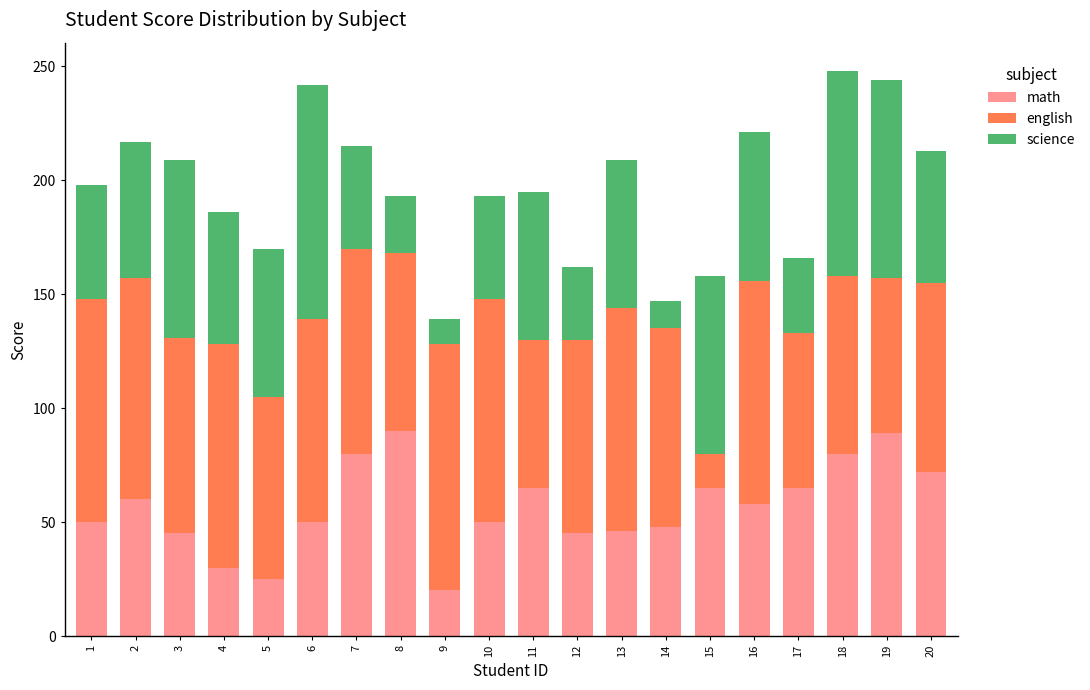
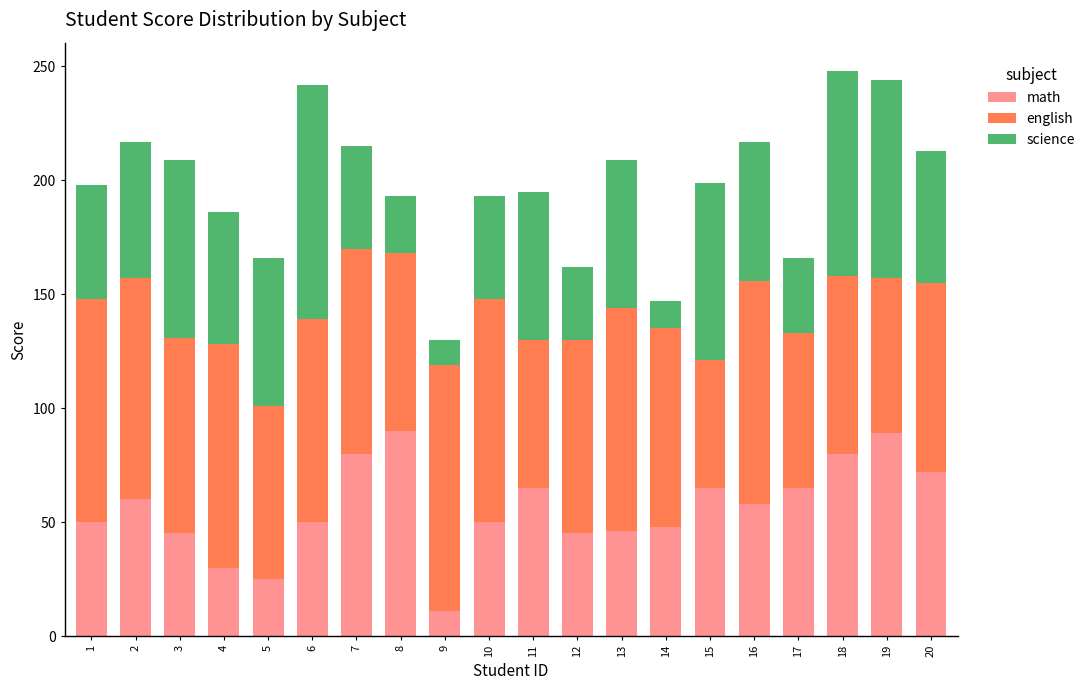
  {
    "math": {
      "1": 50,
      "2": 60,
      "3": 45,
      "4": 30,
      "5": 25,
      "6": 50,
      "7": 80,
      "8": 90,
-     "9": 20,
+     "9": 11,
      "10": 50,
      "11": 65,
      "12": 45,
      "13": 46,
      "14": 48,
      "15": 65,
      "16": 58,
      "17": 65,
      "18": 80,
      "19": 89,
      "20": 72
    },
    "english": {
      "1": 98,
      "2": 97,
      "3": 86,
      "4": 98,
-     "5": 80,
+     "5": 76,
      "6": 89,
      "7": 90,
      "8": 78,
      "9": 108,
      "10": 98,
      "11": 65,
      "12": 85,
      "13": 98,
      "14": 87,
-     "15": 15,
+     "15": 56,
      "16": 98,
      "17": 68,
      "18": 78,
      "19": 68,
      "20": 83
    },
    "science": {
      "1": 50,
      "2": 60,
      "3": 78,
      "4": 58,
      "5": 65,
      "6": 103,
      "7": 45,
      "8": 25,
      "9": 11,
      "10": 45,
      "11": 65,
      "12": 32,
      "13": 65,
      "14": 12,
      "15": 78,
-     "16": 65,
+     "16": 61,
      "17": 33,
      "18": 90,
      "19": 87,
      "20": 58
    }
  }
